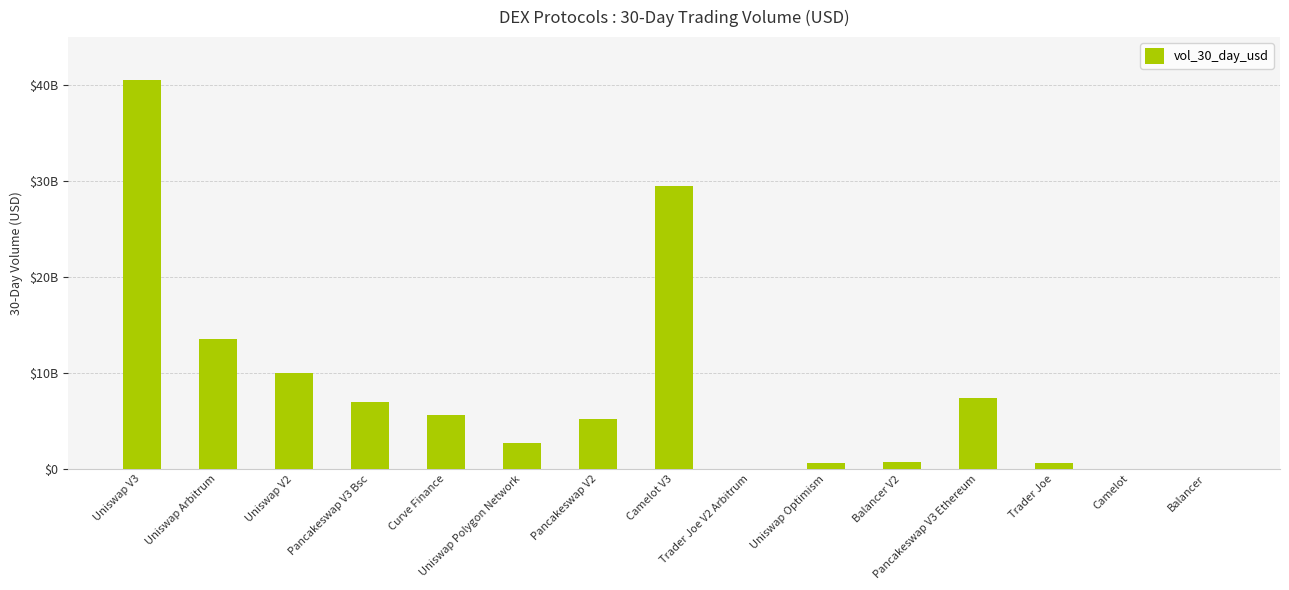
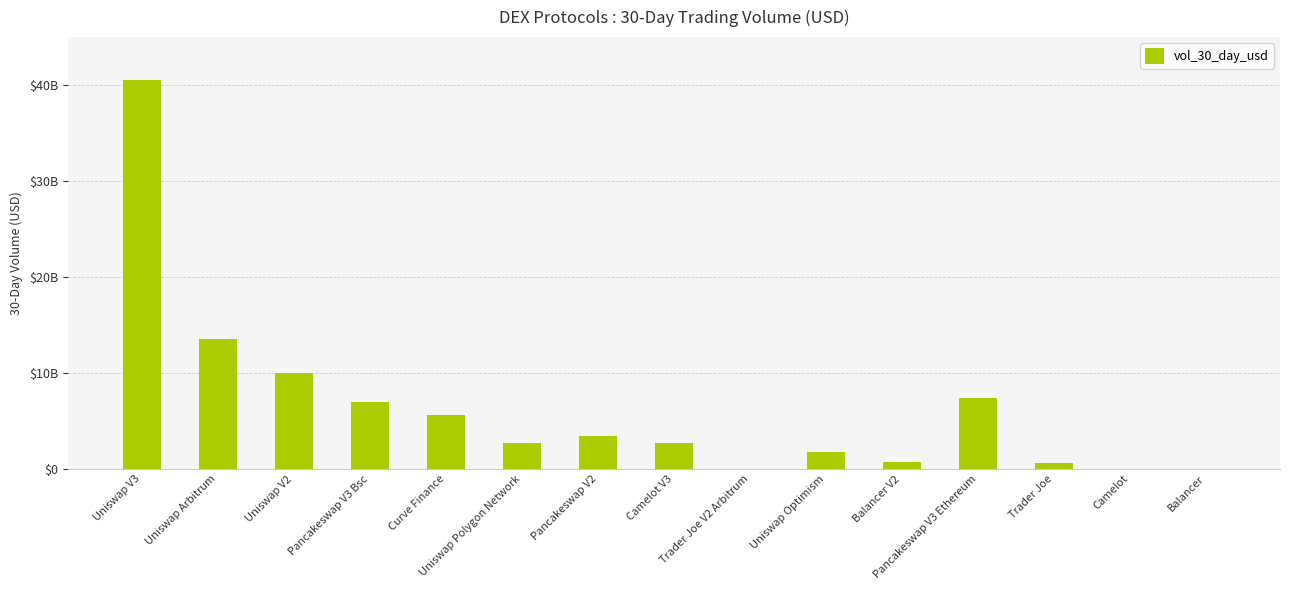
  {
    "Uniswap V3": "$41000000000",
    "Uniswap Arbitrum": "$14000000000",
    "Uniswap V2": "$10000000000",
    "Pancakeswap V3 Bsc": "$7000000000",
    "Curve Finance": "$6000000000",
    "Uniswap Polygon Network": "$3000000000",
-   "Pancakeswap V2": "$5000000000",
-   "Camelot V3": "$30000000000",
-   "Uniswap Optimism": "$1000000000",
+   "Pancakeswap V2": "$3000000000",
+   "Camelot V3": "$3000000000",
+   "Uniswap Optimism": "$2000000000",
    "Balancer V2": "$1000000000",
    "Pancakeswap V3 Ethereum": "$7000000000",
    "Trader Joe": "$1000000000"
  }
